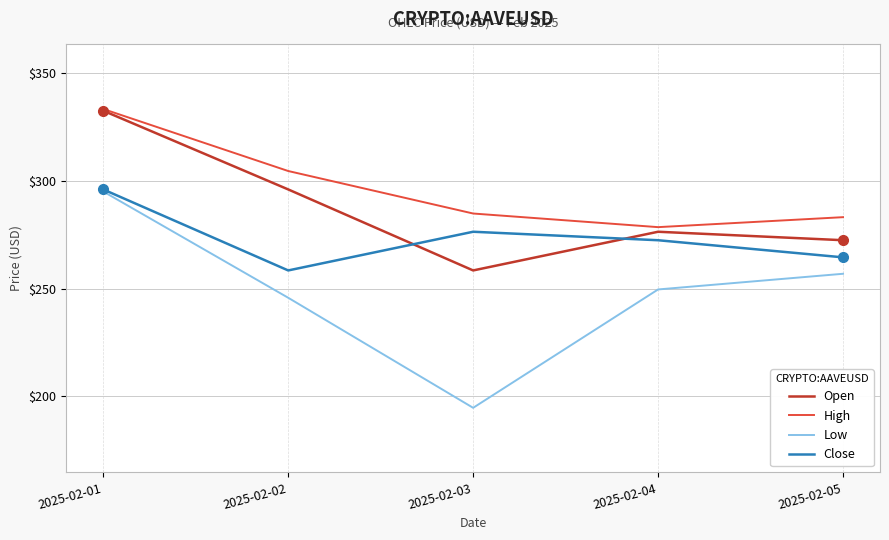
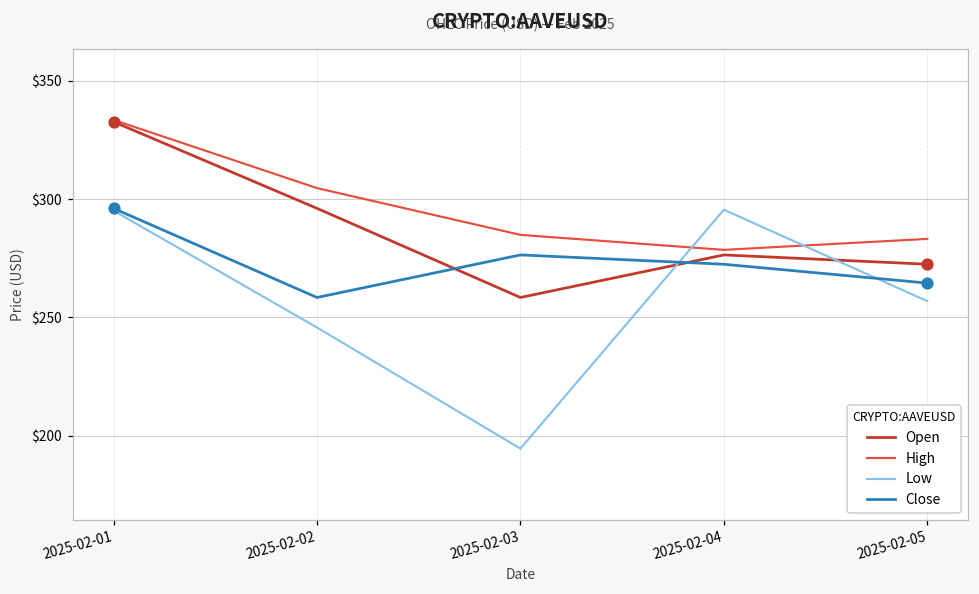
  {
    "Low": {
      "2025-02-02": "$246",
      "2025-02-03": "$195",
-     "2025-02-04": "$250",
+     "2025-02-04": "$296",
      "2025-02-05": "$257"
    }
  }
